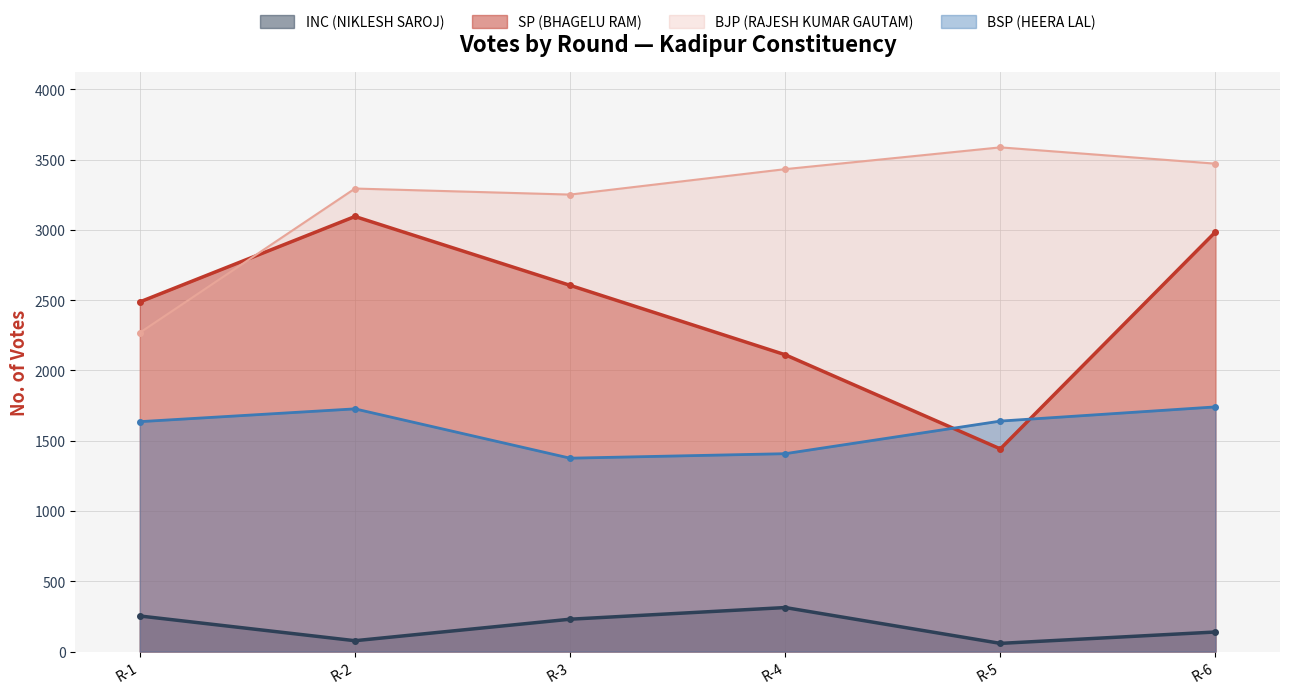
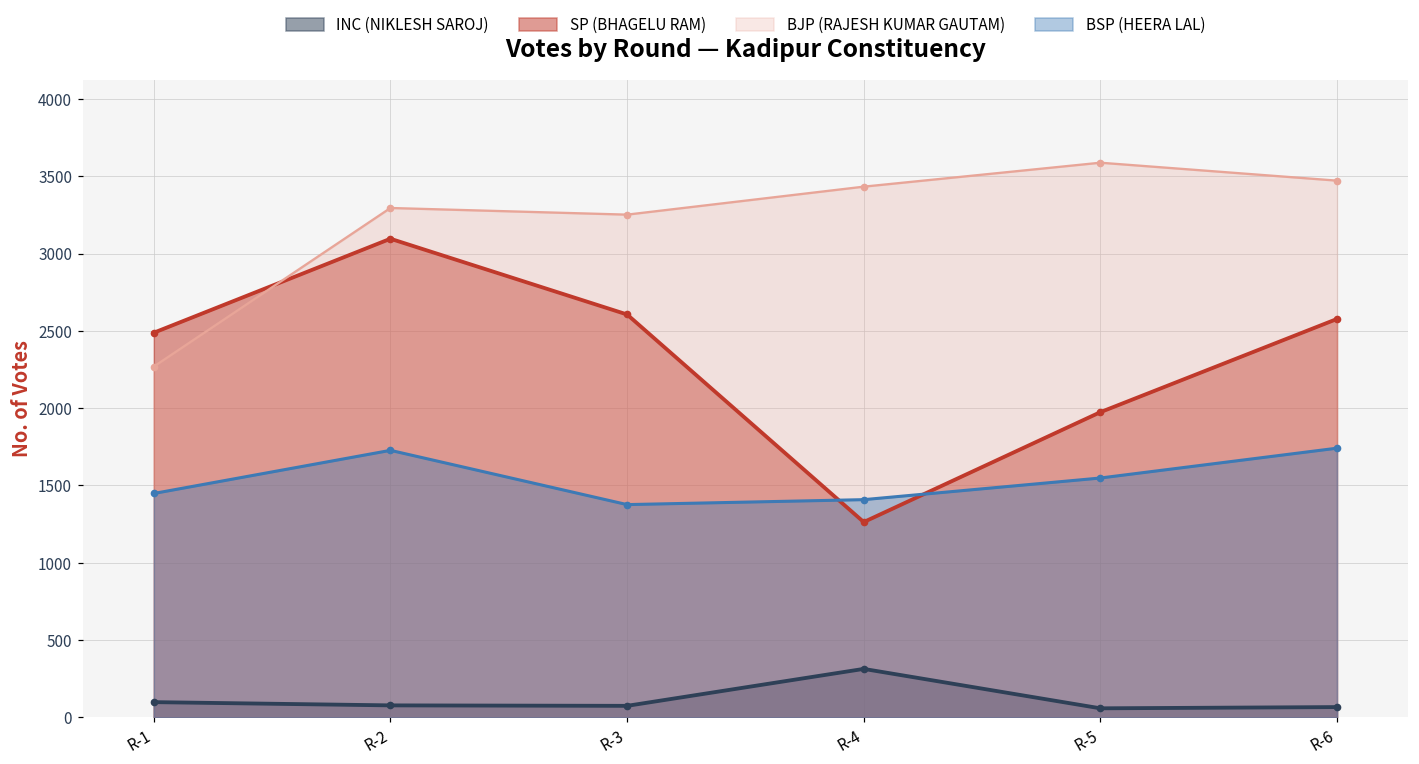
  {
    "INC (NIKLESH SAROJ)": {
-     "R-1": 250,
+     "R-1": 100,
      "R-2": 80,
-     "R-3": 230,
+     "R-3": 70,
      "R-4": 310,
      "R-5": 60,
-     "R-6": 140
+     "R-6": 70
    },
    "SP (BHAGELU RAM)": {
      "R-1": 2490,
      "R-2": 3100,
      "R-3": 2610,
-     "R-4": 2110,
-     "R-5": 1440,
-     "R-6": 2990
+     "R-4": 1260,
+     "R-5": 1970,
+     "R-6": 2580
    },
    "BJP (RAJESH KUMAR GAUTAM)": {
      "R-1": 2270,
      "R-2": 3300,
      "R-3": 3250,
      "R-4": 3430,
      "R-5": 3590,
      "R-6": 3470
    },
    "BSP (HEERA LAL)": {
-     "R-1": 1640,
+     "R-1": 1450,
      "R-2": 1730,
      "R-3": 1380,
      "R-4": 1410,
-     "R-5": 1640,
+     "R-5": 1550,
      "R-6": 1740
    }
  }
